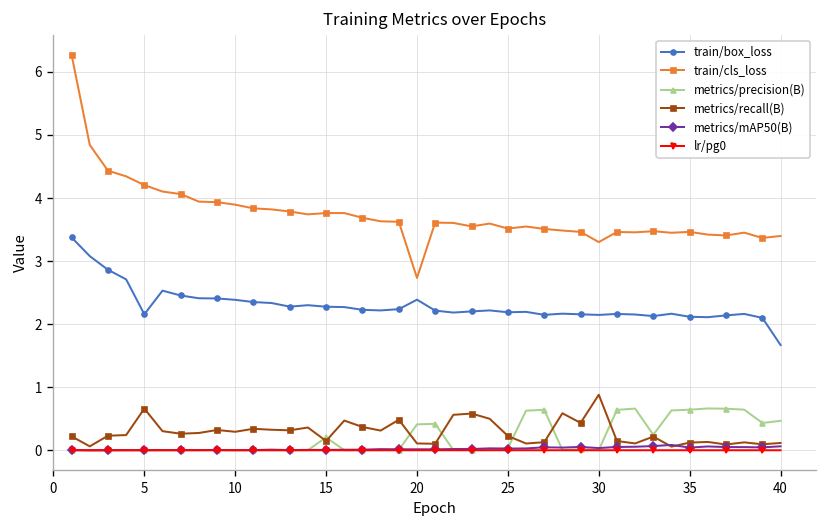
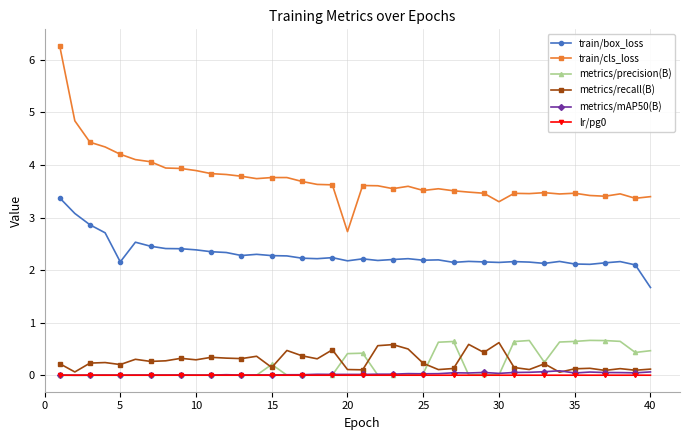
  {
    "train/box_loss": {
      "5": 2.2,
      "10": 2.4,
      "15": 2.3,
-     "20": 2.4,
+     "20": 2.2,
      "25": 2.2,
      "30": 2.1,
      "35": 2.1,
      "40": 1.7
    },
    "train/cls_loss": {
      "5": 4.2,
      "10": 3.9,
      "15": 3.8,
      "20": 2.7,
      "25": 3.5,
      "30": 3.3,
      "35": 3.5,
      "40": 3.4
    },
    "metrics/precision(B)": {
      "15": 0.2,
      "20": 0.4,
      "35": 0.6,
      "40": 0.5
    },
    "metrics/recall(B)": {
-     "5": 0.7,
+     "5": 0.2,
      "10": 0.3,
      "15": 0.1,
      "20": 0.1,
      "25": 0.2,
-     "30": 0.9,
+     "30": 0.6,
      "35": 0.1,
      "40": 0.1
    },
    "metrics/mAP50(B)": {
      "40": 0.1
    },
    "lr/pg0": {
      "40": 0.0
    }
  }
